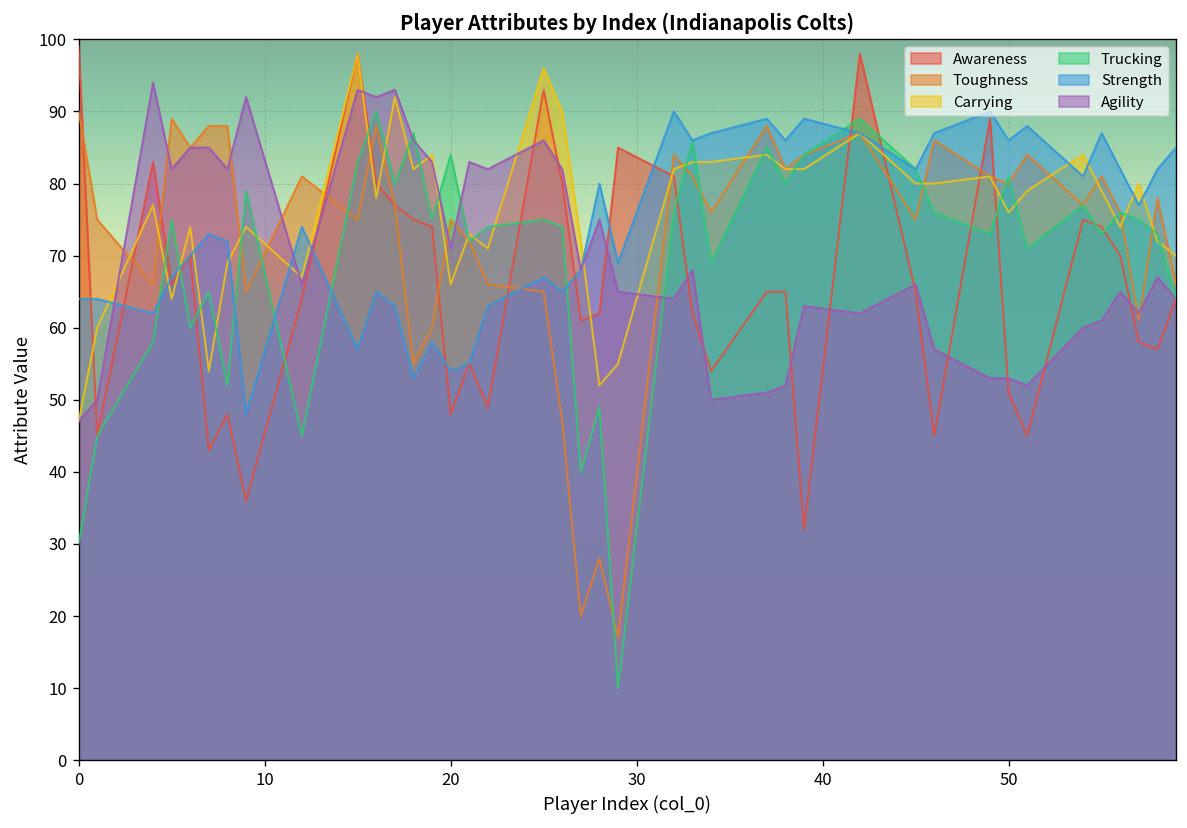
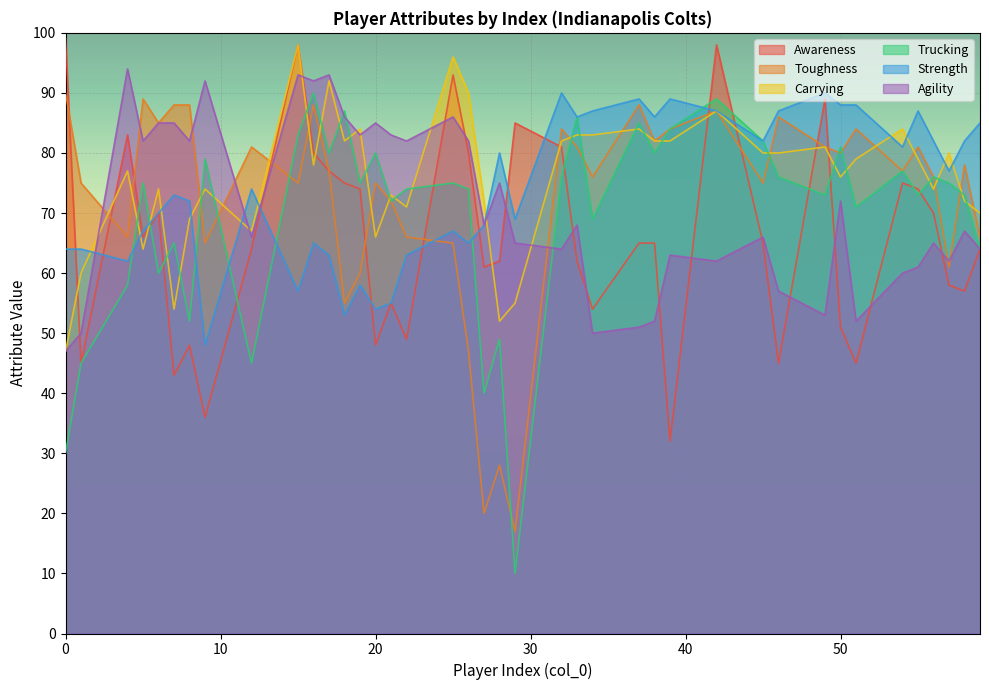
  {
    "Carrying": {
      "20": 66,
      "50": 76
    },
    "Trucking": {
      "0": 30,
-     "20": 84,
+     "20": 80,
      "50": 81
    },
    "Strength": {
      "0": 64,
      "20": 54,
-     "50": 86
+     "50": 88
    },
    "Agility": {
-     "20": 71,
-     "50": 53
+     "20": 85,
+     "50": 72
    }
  }
